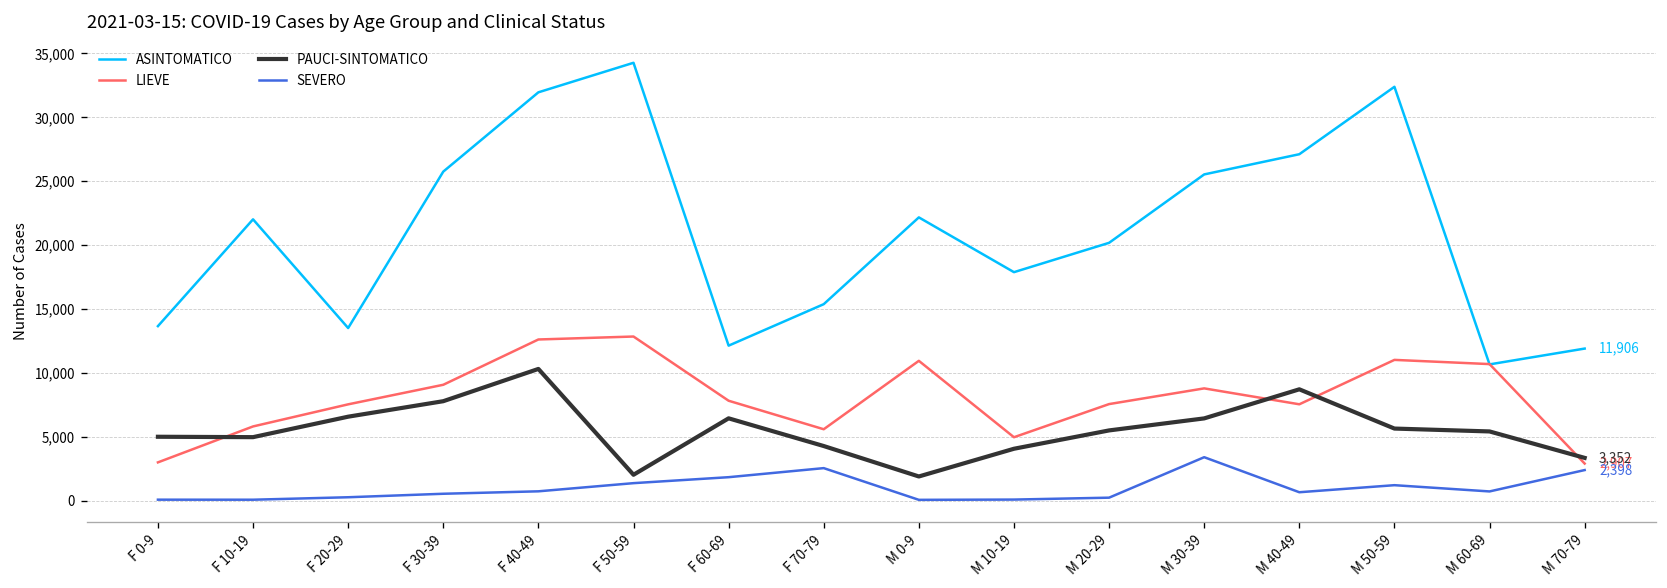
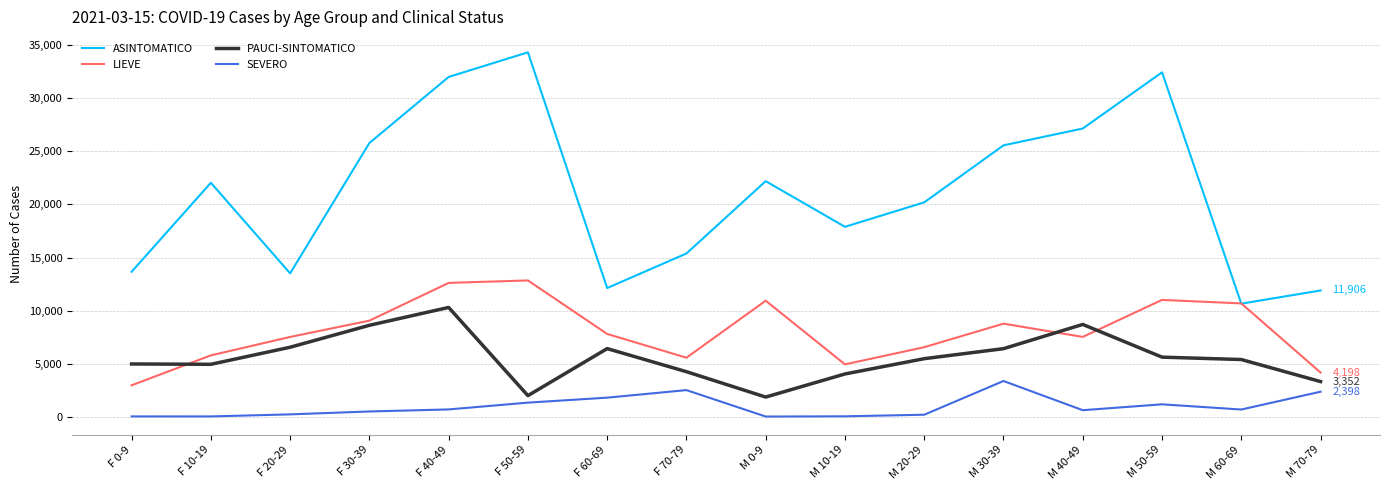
  {
    "ASINTOMATICO": {
      "M 70-79": "11,906"
    },
    "LIEVE": {
-     "M 20-29": "7,600",
-     "M 70-79": "2,907"
+     "M 20-29": "6,600",
+     "M 70-79": "4,198"
    },
    "PAUCI-SINTOMATICO": {
      "F 0-9": "5,000",
      "F 10-19": "5,000",
      "F 20-29": "6,600",
-     "F 30-39": "7,800",
+     "F 30-39": "8,600",
      "F 40-49": "10,300",
      "F 50-59": "2,000",
      "F 60-69": "6,400",
      "F 70-79": "4,300",
      "M 0-9": "1,900",
      "M 10-19": "4,100",
      "M 20-29": "5,500",
      "M 30-39": "6,400",
      "M 40-49": "8,700",
      "M 50-59": "5,600",
      "M 60-69": "5,400"
    },
    "SEVERO": {
      "M 70-79": "2,398"
    }
  }
